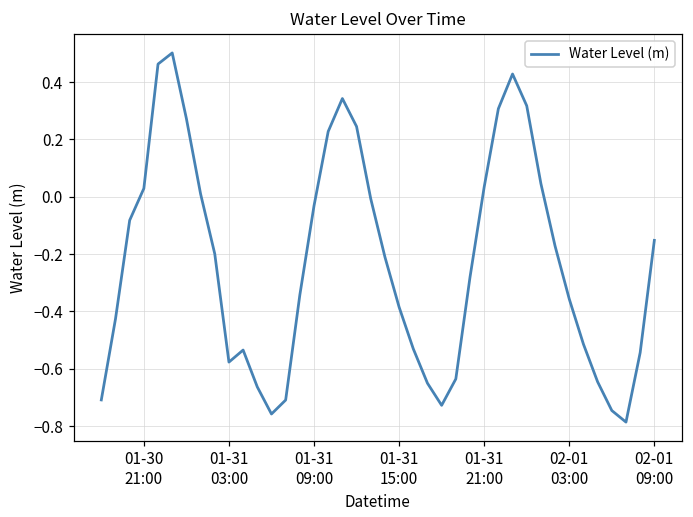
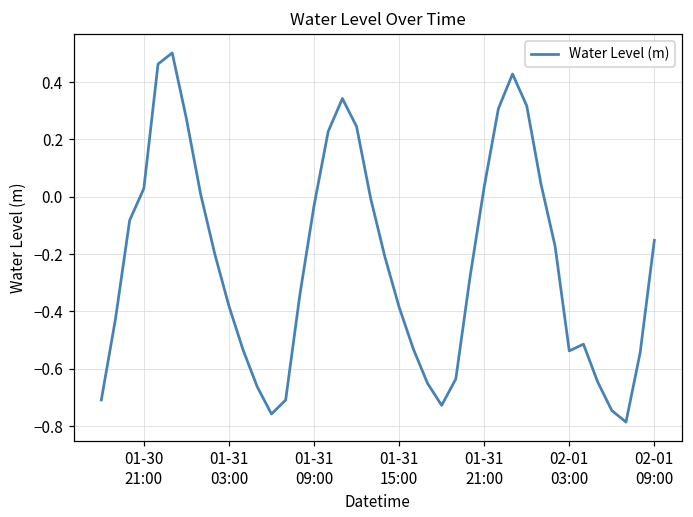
  {
    "01-30 21:00": 0.03,
-   "01-31 03:00": -0.58,
+   "01-31 03:00": -0.38,
    "01-31 09:00": -0.03,
    "01-31 15:00": -0.38,
    "01-31 21:00": 0.03,
-   "02-01 03:00": -0.36,
+   "02-01 03:00": -0.54,
    "02-01 09:00": -0.15
  }
